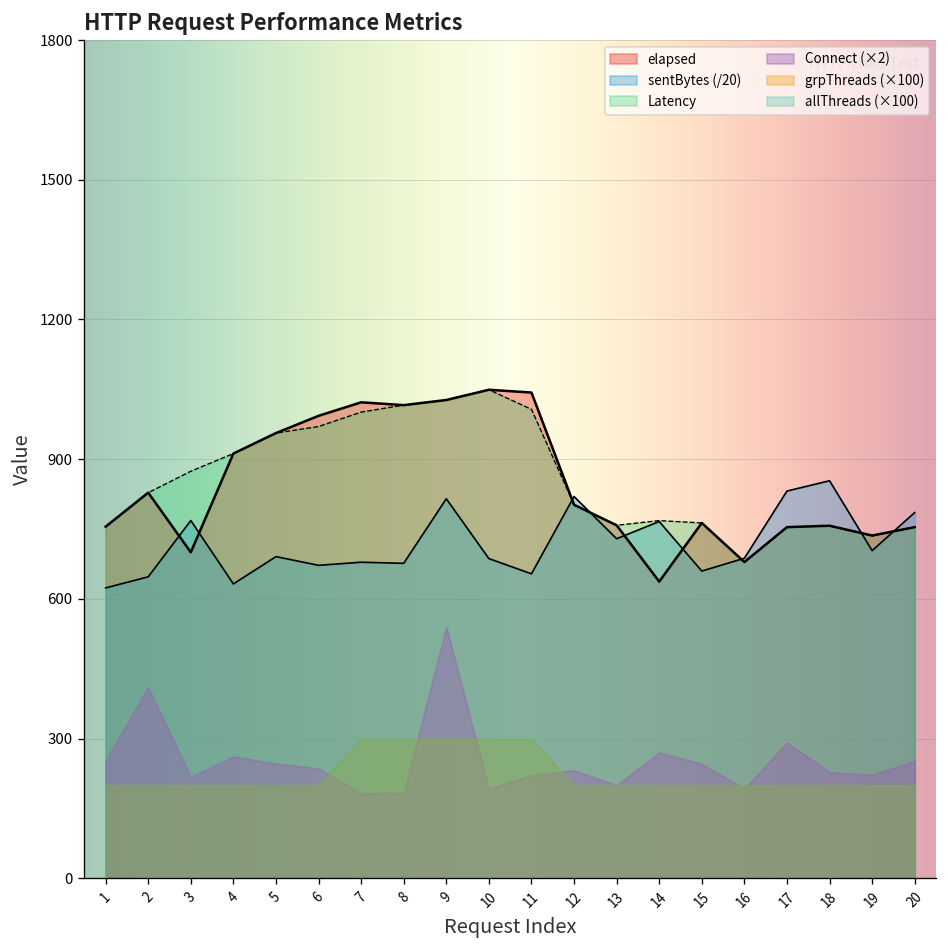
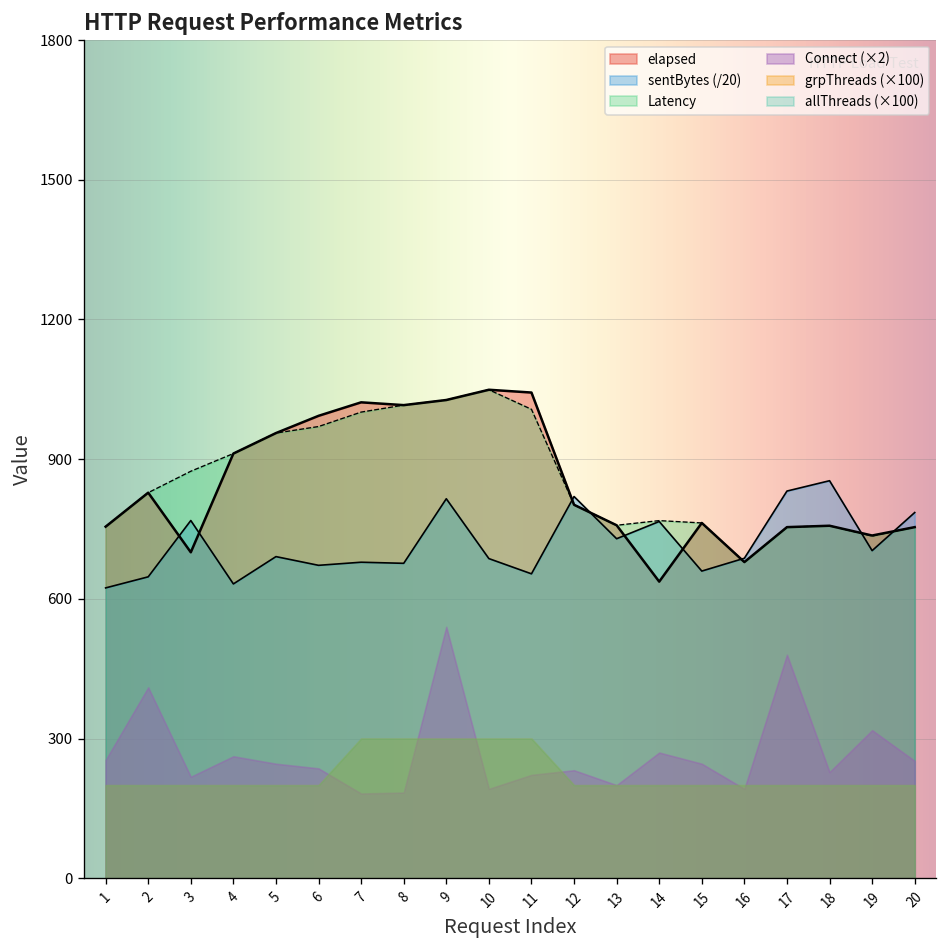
  {
    "elapsed": {
      "3": 700,
      "6": 990,
      "7": 1020,
      "11": 1040,
      "14": 640
    },
    "Connect (×2)": {
      "1": 250,
      "2": 410,
      "3": 220,
      "4": 260,
      "5": 250,
      "6": 240,
      "7": 180,
      "8": 180,
      "9": 540,
      "10": 190,
      "11": 220,
      "12": 230,
      "14": 270,
      "15": 250,
      "16": 190,
-     "17": 290,
+     "17": 480,
      "18": 230,
-     "19": 220,
+     "19": 320,
      "20": 250
    }
  }
